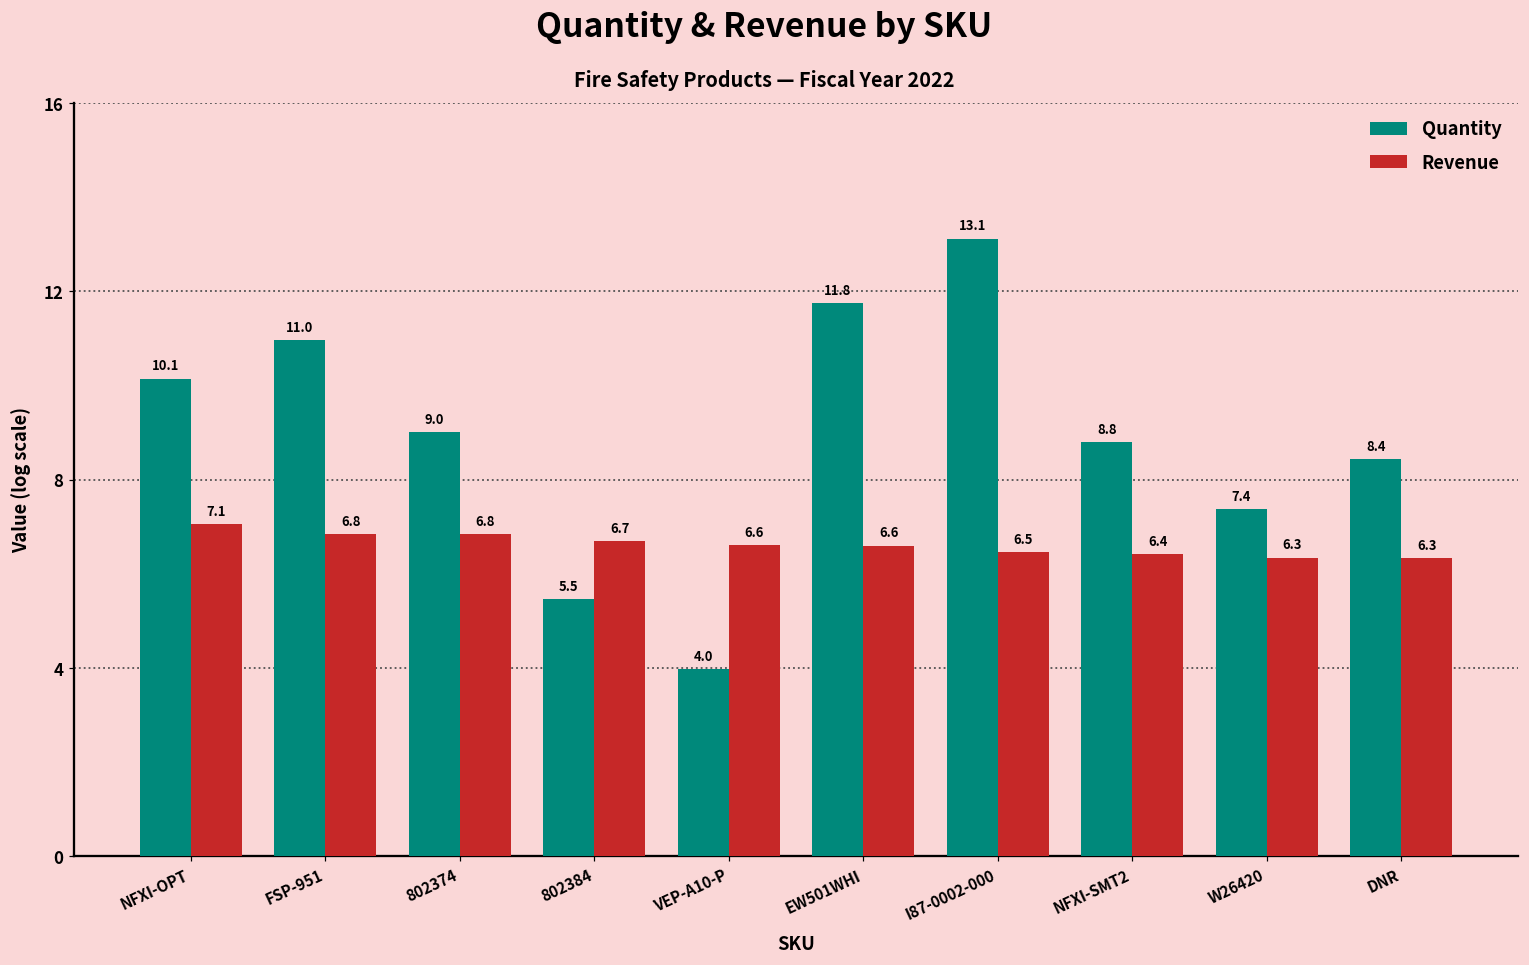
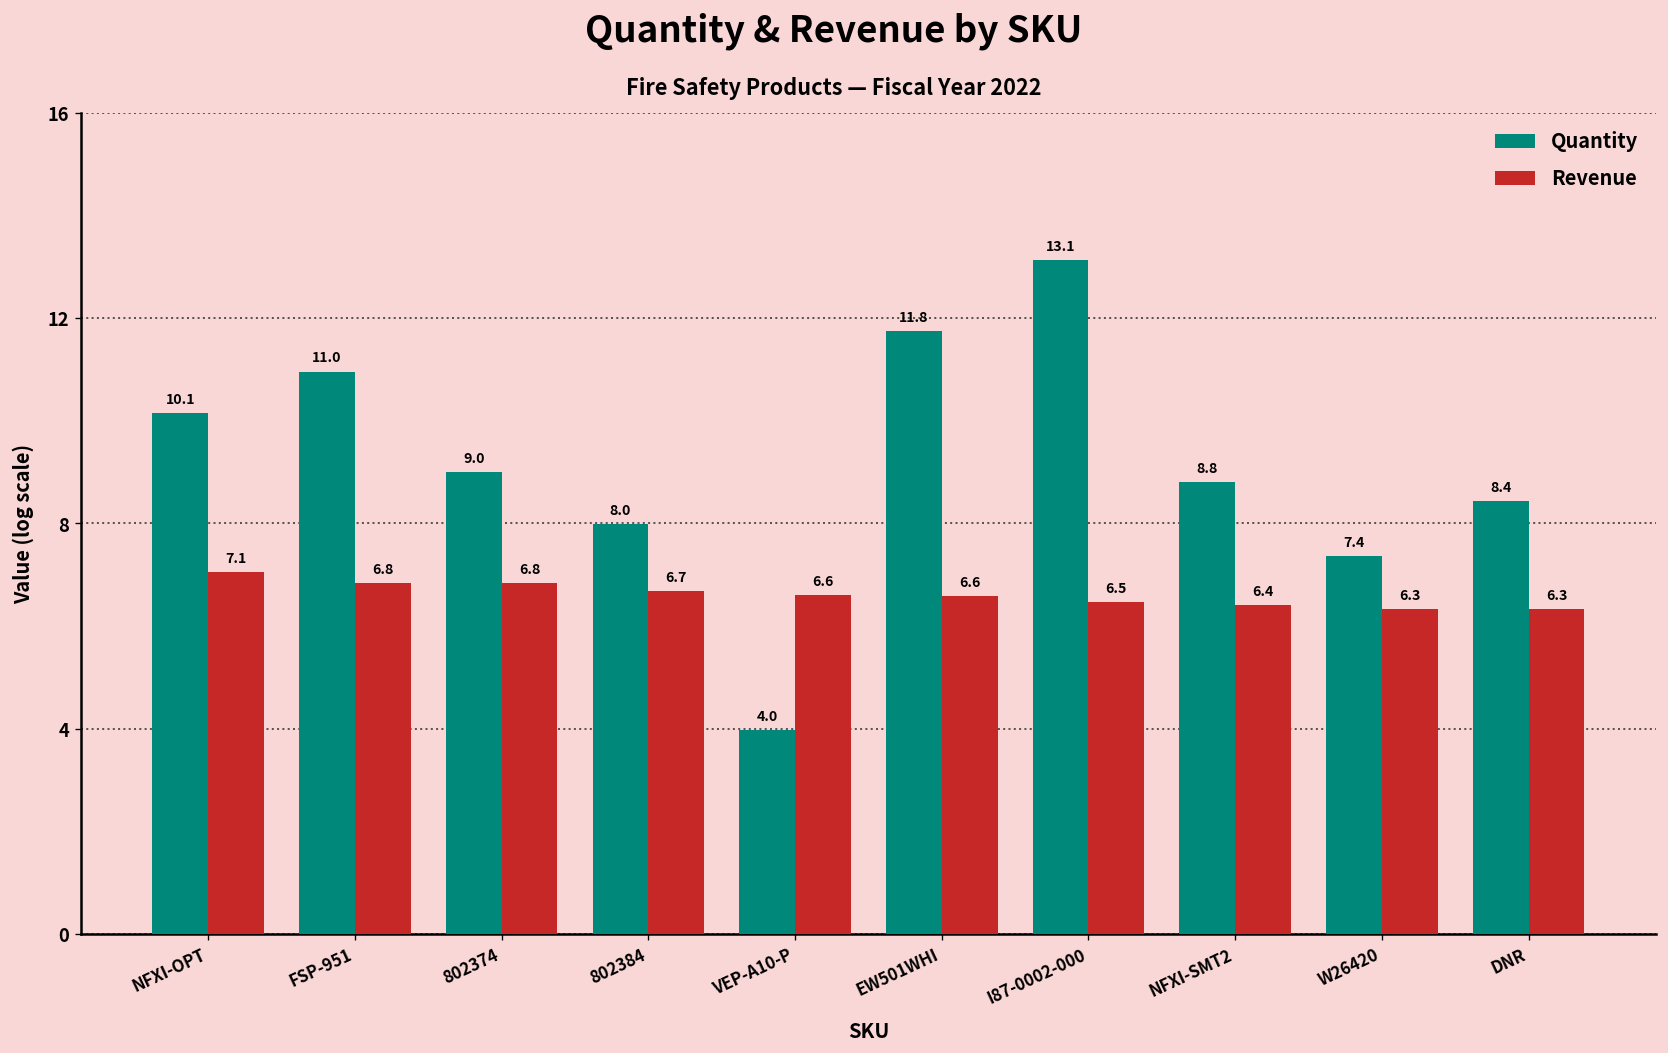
  {
    "Quantity": {
      "NFXI-OPT": 10.1,
      "FSP-951": 11.0,
      "802374": 9.0,
-     "802384": 5.5,
+     "802384": 8.0,
      "VEP-A10-P": 4.0,
      "EW501WHI": 11.8,
      "I87-0002-000": 13.1,
      "NFXI-SMT2": 8.8,
      "W26420": 7.4,
      "DNR": 8.4
    },
    "Revenue": {
      "NFXI-OPT": 7.1,
      "FSP-951": 6.8,
      "802374": 6.8,
      "802384": 6.7,
      "VEP-A10-P": 6.6,
      "EW501WHI": 6.6,
      "I87-0002-000": 6.5,
      "NFXI-SMT2": 6.4,
      "W26420": 6.3,
      "DNR": 6.3
    }
  }
